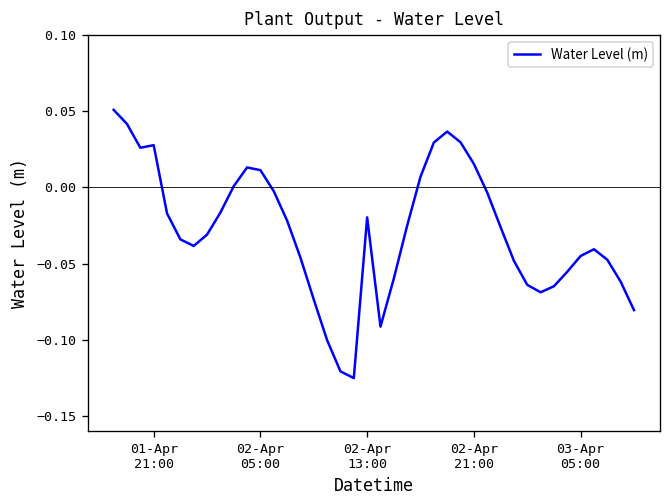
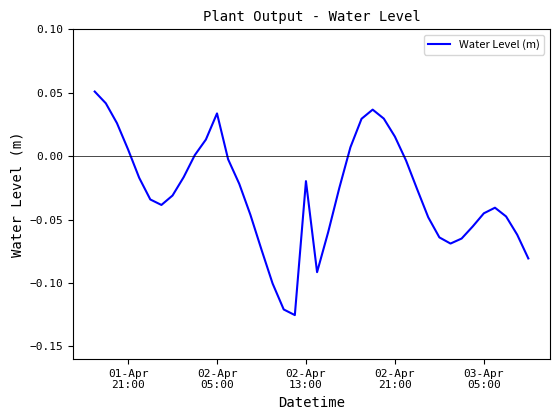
  {
-   "01-Apr 21:00": 0.028,
-   "02-Apr 05:00": 0.011,
+   "01-Apr 21:00": 0.005,
+   "02-Apr 05:00": 0.034,
    "02-Apr 13:00": -0.020,
    "02-Apr 21:00": 0.015,
    "03-Apr 05:00": -0.045
  }
